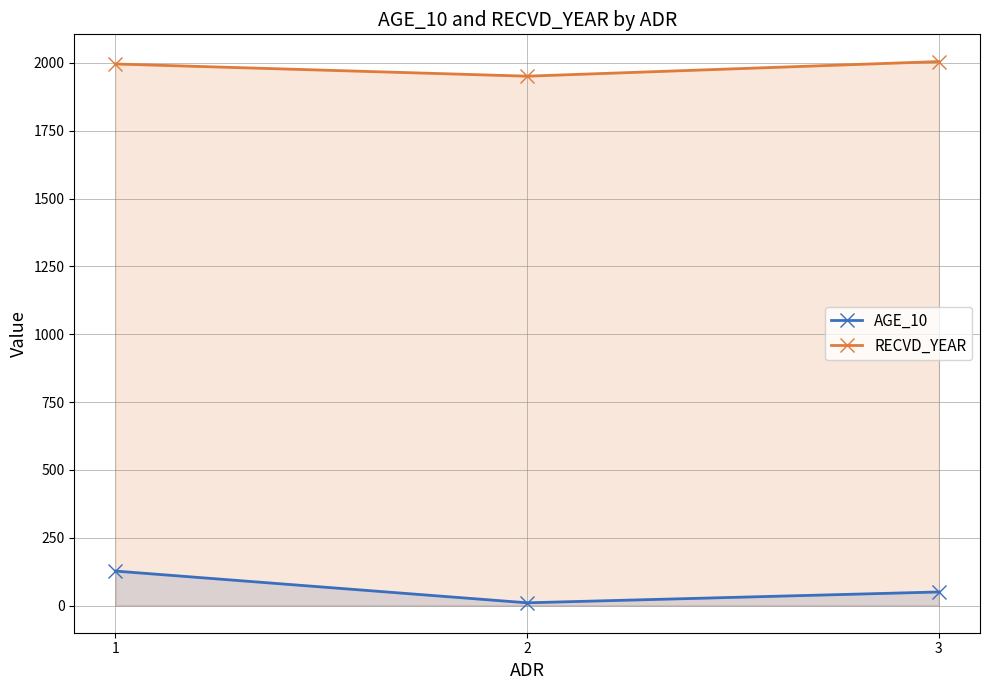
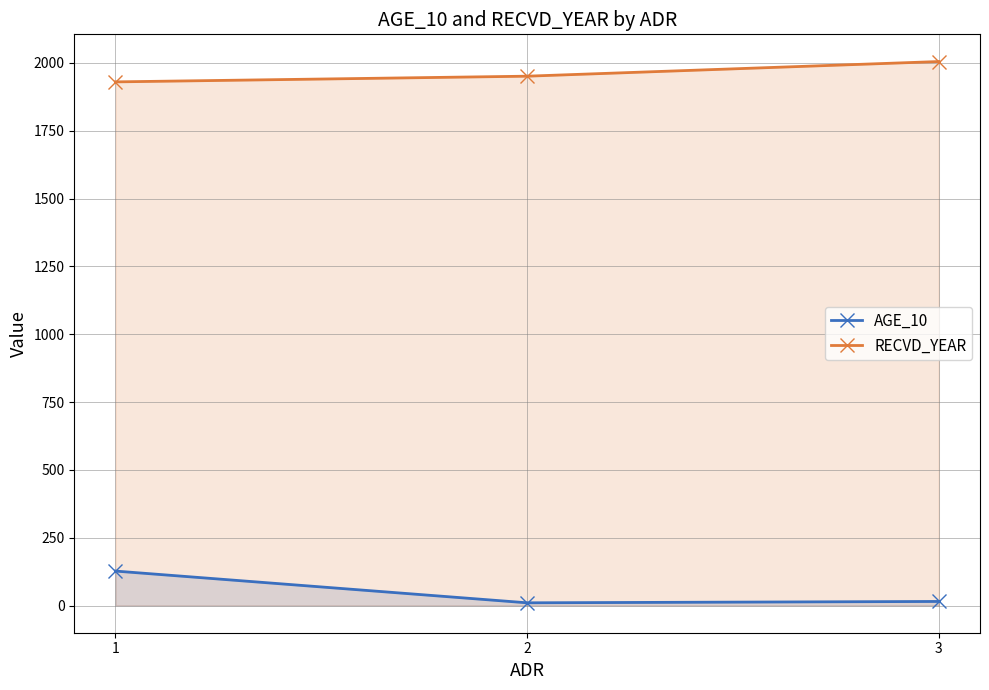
  {
    "AGE_10": {
      "1": 130,
      "2": 10,
-     "3": 50
+     "3": 20
    },
    "RECVD_YEAR": {
-     "1": 2000,
+     "1": 1930,
      "2": 1950,
      "3": 2010
    }
  }
